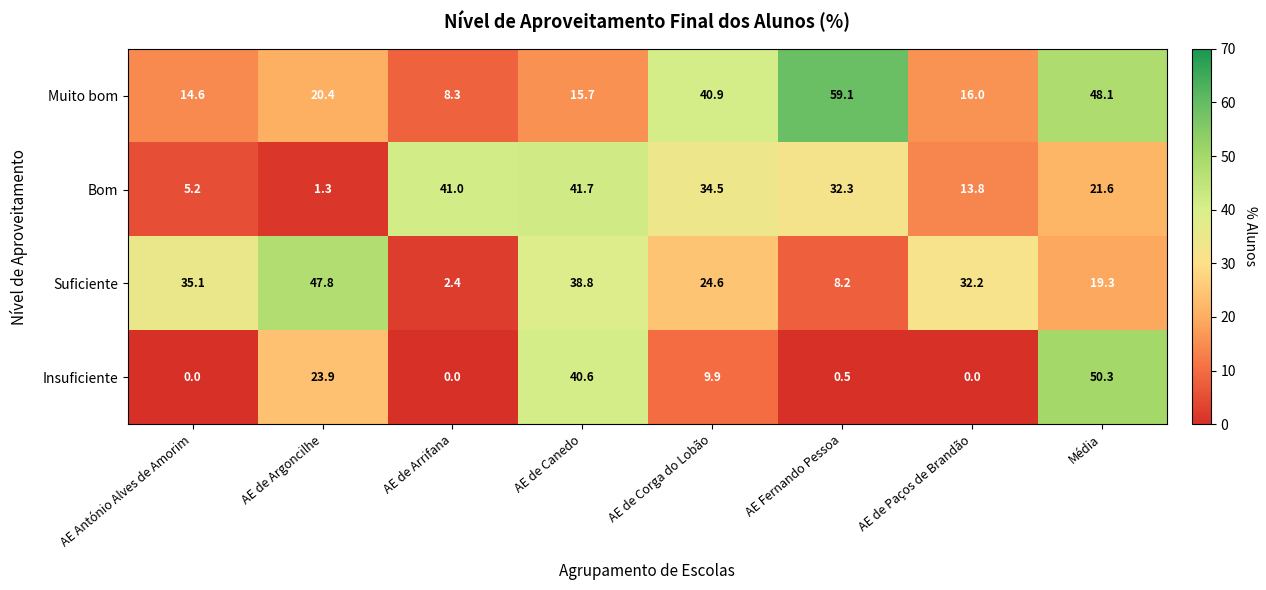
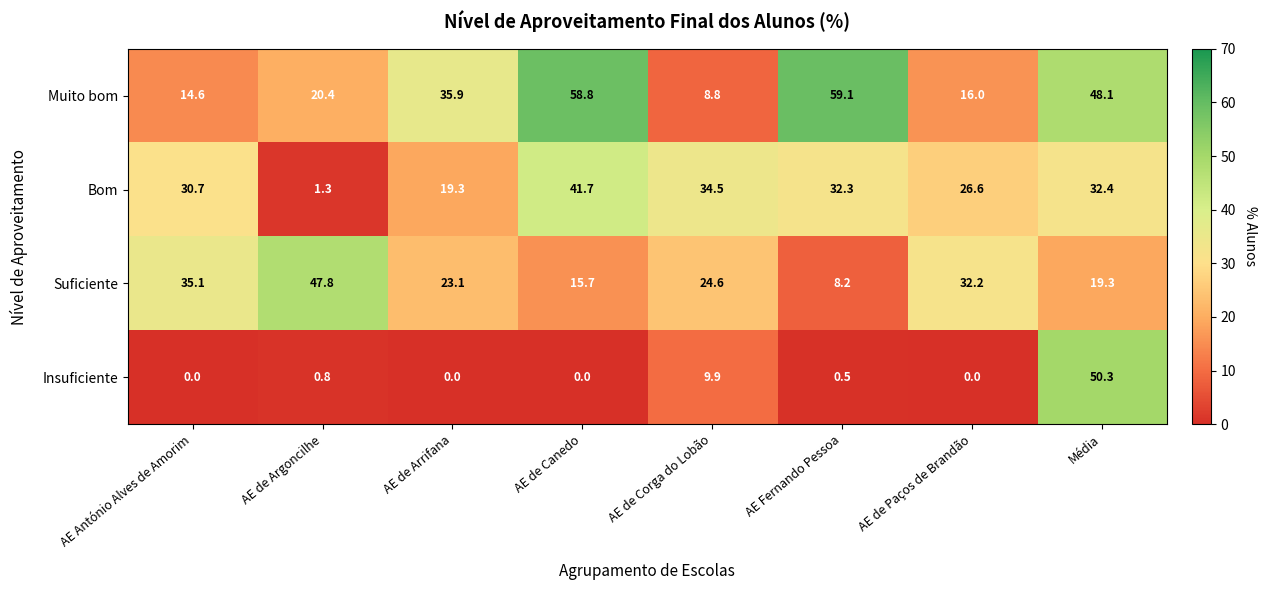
  {
    "Muito bom": {
      "AE António Alves de Amorim": 14.6,
      "AE de Argoncilhe": 20.4,
-     "AE de Arrifana": 8.3,
-     "AE de Canedo": 15.7,
-     "AE de Corga do Lobão": 40.9,
+     "AE de Arrifana": 35.9,
+     "AE de Canedo": 58.8,
+     "AE de Corga do Lobão": 8.8,
      "AE Fernando Pessoa": 59.1,
      "AE de Paços de Brandão": 16.0,
      "Média": 48.1
    },
    "Bom": {
-     "AE António Alves de Amorim": 5.2,
+     "AE António Alves de Amorim": 30.7,
      "AE de Argoncilhe": 1.3,
-     "AE de Arrifana": 41.0,
+     "AE de Arrifana": 19.3,
      "AE de Canedo": 41.7,
      "AE de Corga do Lobão": 34.5,
      "AE Fernando Pessoa": 32.3,
-     "AE de Paços de Brandão": 13.8,
-     "Média": 21.6
+     "AE de Paços de Brandão": 26.6,
+     "Média": 32.4
    },
    "Suficiente": {
      "AE António Alves de Amorim": 35.1,
      "AE de Argoncilhe": 47.8,
-     "AE de Arrifana": 2.4,
-     "AE de Canedo": 38.8,
+     "AE de Arrifana": 23.1,
+     "AE de Canedo": 15.7,
      "AE de Corga do Lobão": 24.6,
      "AE Fernando Pessoa": 8.2,
      "AE de Paços de Brandão": 32.2,
      "Média": 19.3
    },
    "Insuficiente": {
      "AE António Alves de Amorim": 0.0,
-     "AE de Argoncilhe": 23.9,
+     "AE de Argoncilhe": 0.8,
      "AE de Arrifana": 0.0,
-     "AE de Canedo": 40.6,
+     "AE de Canedo": 0.0,
      "AE de Corga do Lobão": 9.9,
      "AE Fernando Pessoa": 0.5,
      "AE de Paços de Brandão": 0.0,
      "Média": 50.3
    }
  }
